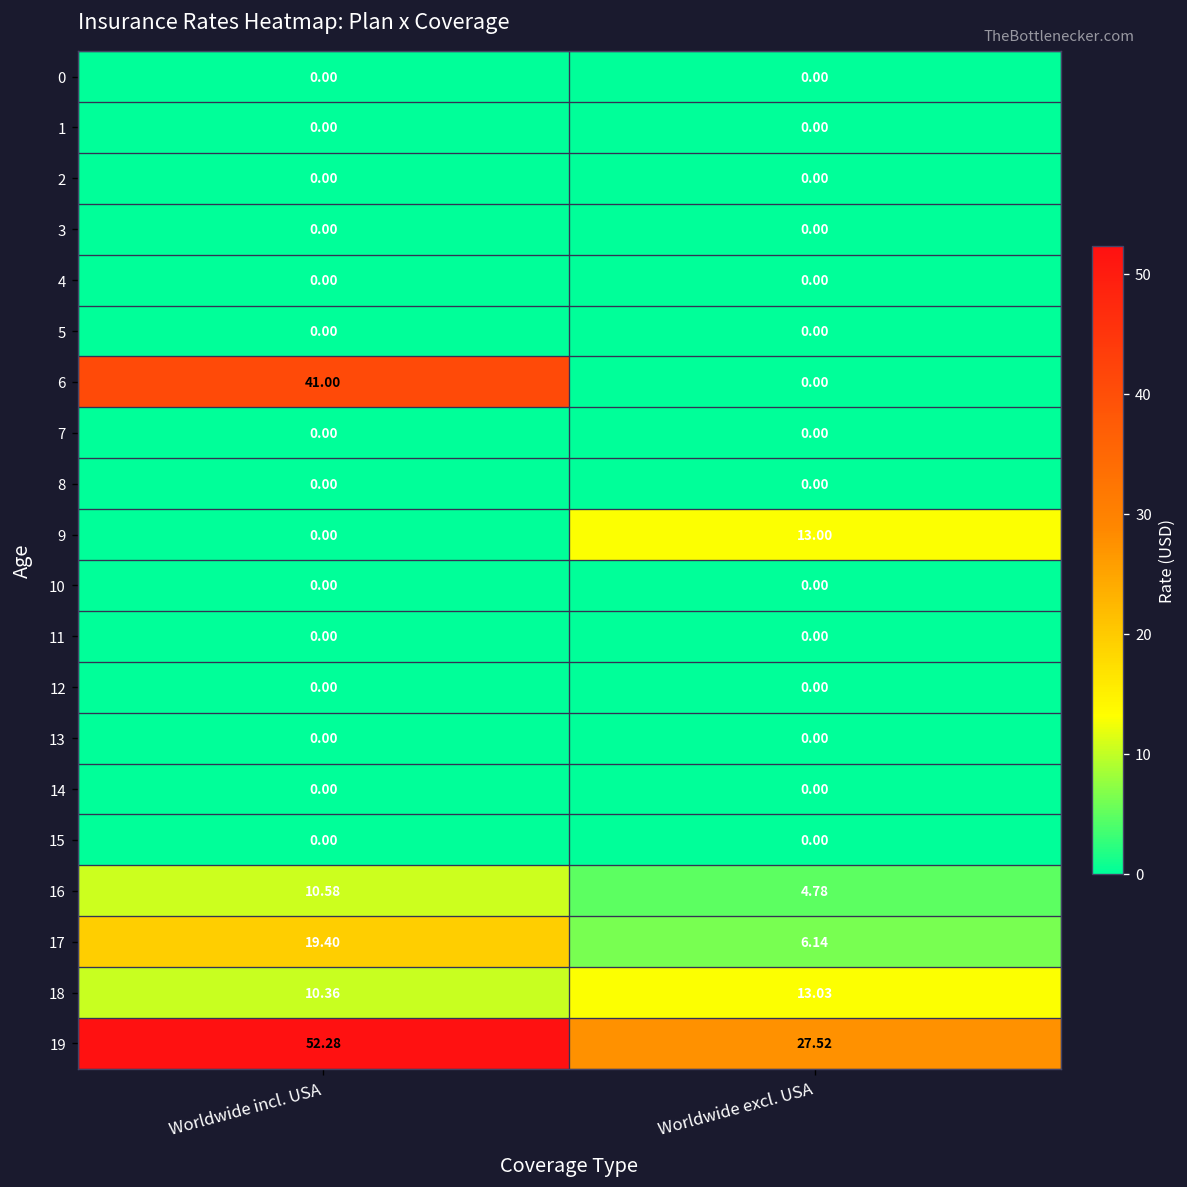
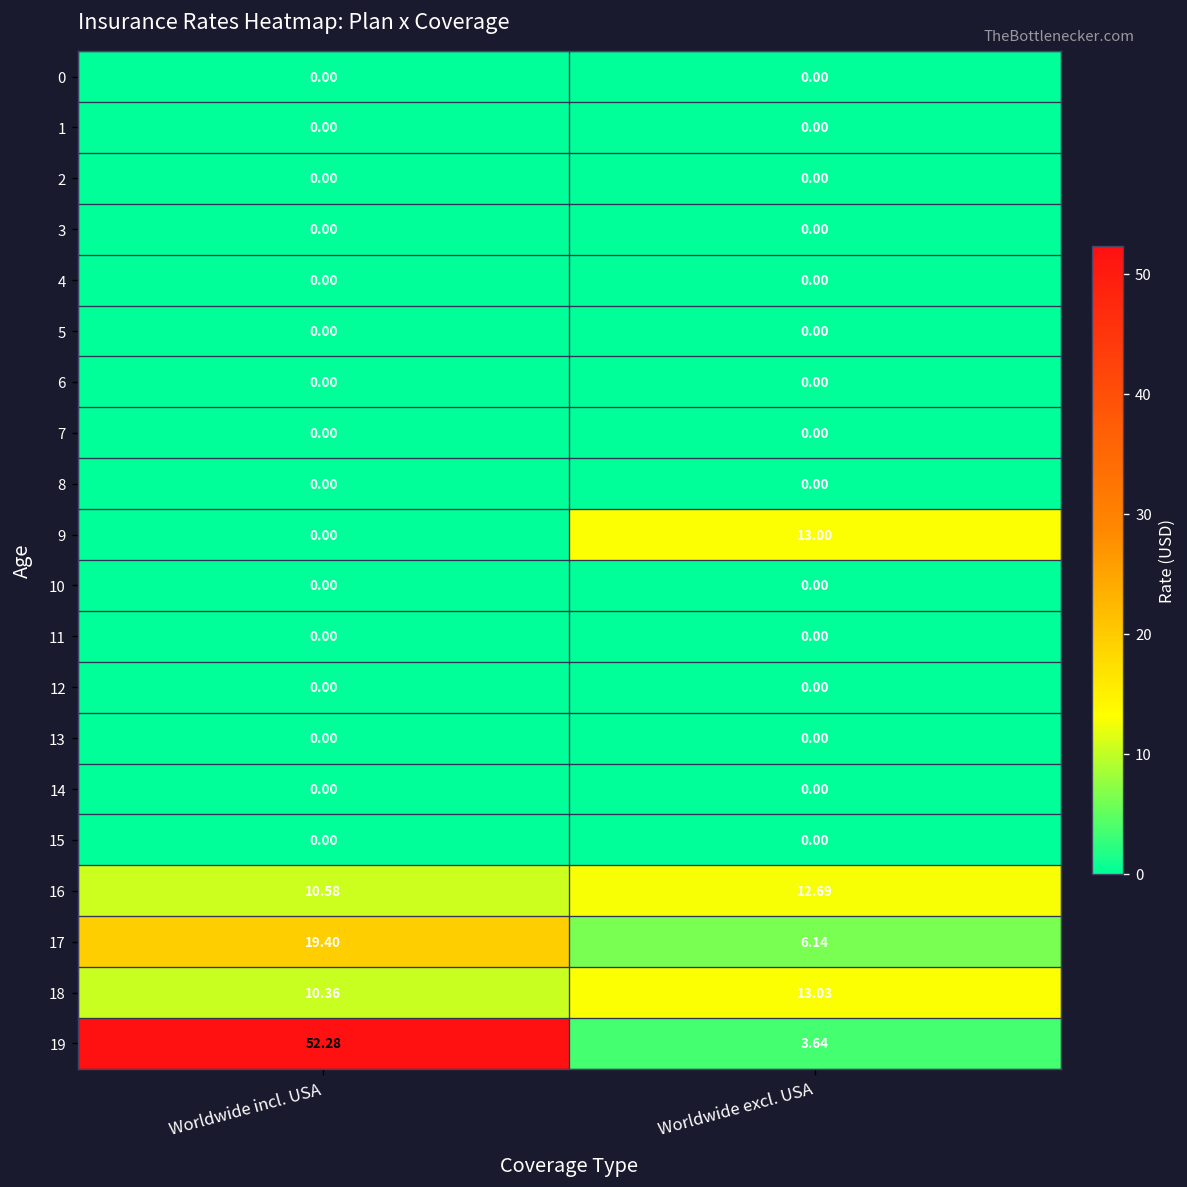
  {
    "0": {
      "Worldwide incl. USA": 0.00,
      "Worldwide excl. USA": 0.00
    },
    "1": {
      "Worldwide incl. USA": 0.00,
      "Worldwide excl. USA": 0.00
    },
    "2": {
      "Worldwide incl. USA": 0.00,
      "Worldwide excl. USA": 0.00
    },
    "3": {
      "Worldwide incl. USA": 0.00,
      "Worldwide excl. USA": 0.00
    },
    "4": {
      "Worldwide incl. USA": 0.00,
      "Worldwide excl. USA": 0.00
    },
    "5": {
      "Worldwide incl. USA": 0.00,
      "Worldwide excl. USA": 0.00
    },
    "6": {
-     "Worldwide incl. USA": 41.00,
+     "Worldwide incl. USA": 0.00,
      "Worldwide excl. USA": 0.00
    },
    "7": {
      "Worldwide incl. USA": 0.00,
      "Worldwide excl. USA": 0.00
    },
    "8": {
      "Worldwide incl. USA": 0.00,
      "Worldwide excl. USA": 0.00
    },
    "9": {
      "Worldwide incl. USA": 0.00,
      "Worldwide excl. USA": 13.00
    },
    "10": {
      "Worldwide incl. USA": 0.00,
      "Worldwide excl. USA": 0.00
    },
    "11": {
      "Worldwide incl. USA": 0.00,
      "Worldwide excl. USA": 0.00
    },
    "12": {
      "Worldwide incl. USA": 0.00,
      "Worldwide excl. USA": 0.00
    },
    "13": {
      "Worldwide incl. USA": 0.00,
      "Worldwide excl. USA": 0.00
    },
    "14": {
      "Worldwide incl. USA": 0.00,
      "Worldwide excl. USA": 0.00
    },
    "15": {
      "Worldwide incl. USA": 0.00,
      "Worldwide excl. USA": 0.00
    },
    "16": {
      "Worldwide incl. USA": 10.58,
-     "Worldwide excl. USA": 4.78
+     "Worldwide excl. USA": 12.69
    },
    "17": {
      "Worldwide incl. USA": 19.40,
      "Worldwide excl. USA": 6.14
    },
    "18": {
      "Worldwide incl. USA": 10.36,
      "Worldwide excl. USA": 13.03
    },
    "19": {
      "Worldwide incl. USA": 52.28,
-     "Worldwide excl. USA": 27.52
+     "Worldwide excl. USA": 3.64
    }
  }
